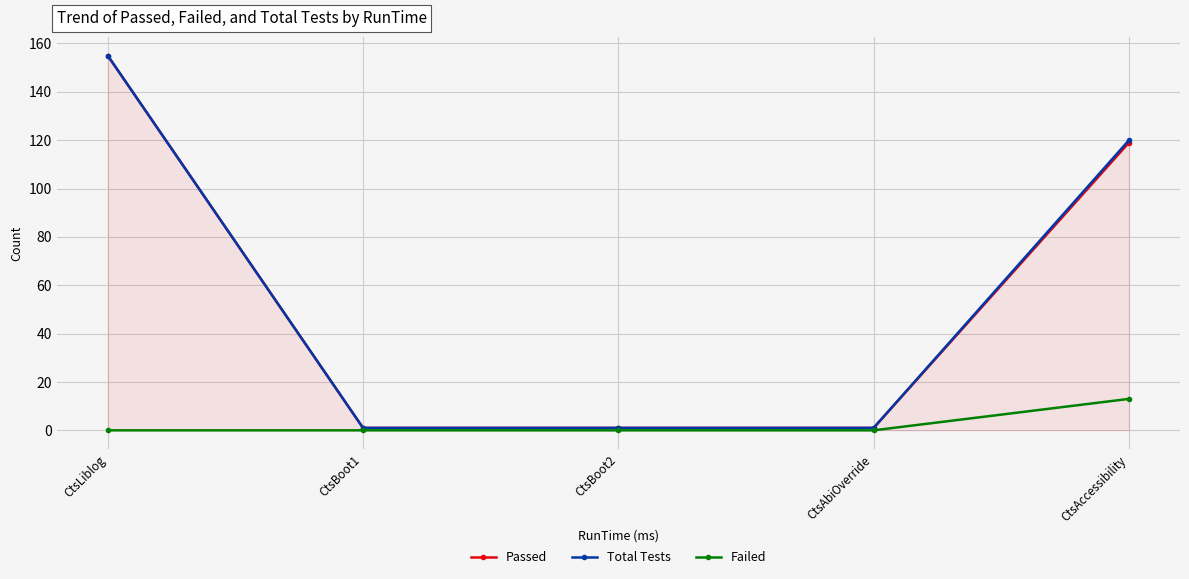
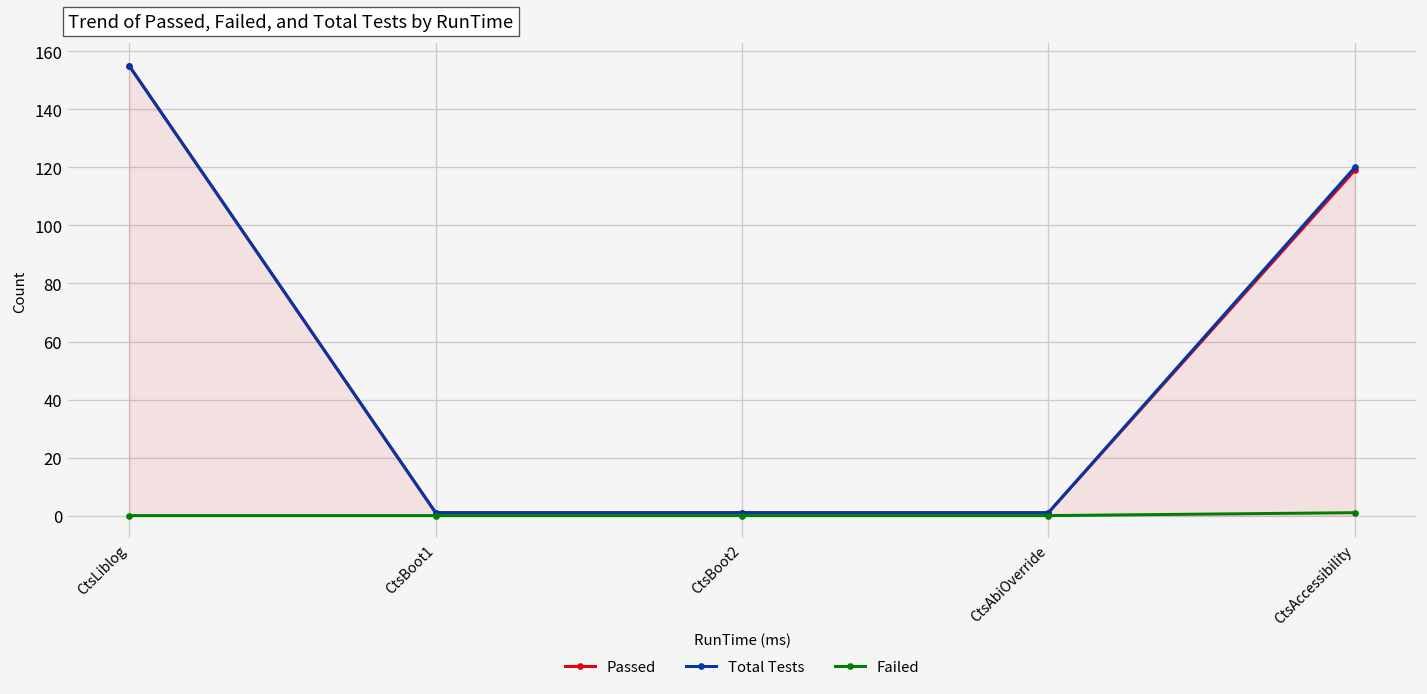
  {
    "Failed": {
      "CtsLiblog": 0,
-     "CtsAccessibility": 13
+     "CtsAccessibility": 1
    }
  }
